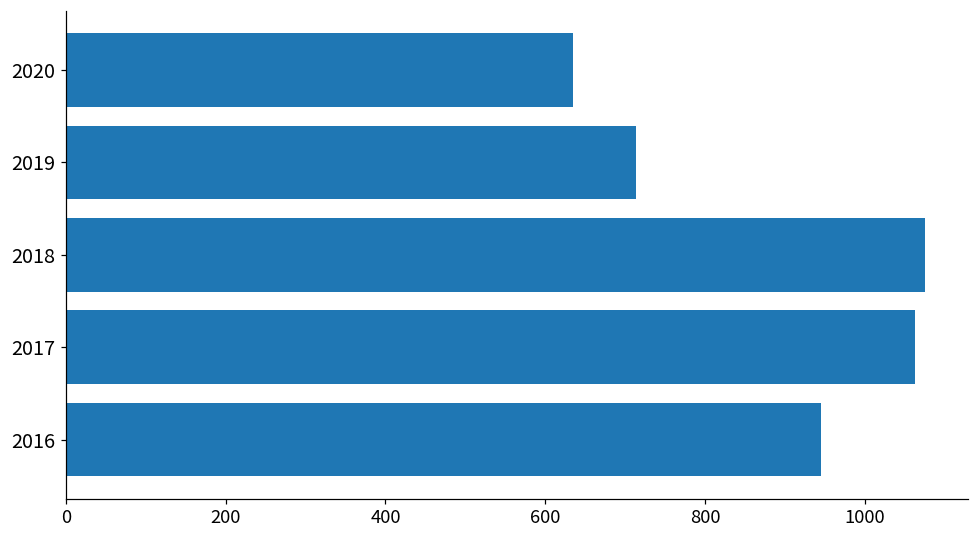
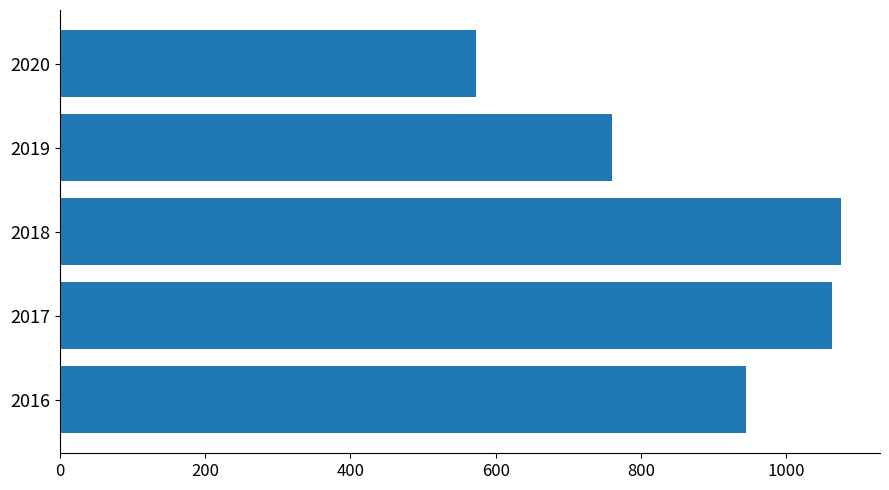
  {
-   "2020": 640,
-   "2019": 710,
+   "2020": 570,
+   "2019": 760,
    "2018": 1080,
    "2017": 1060,
    "2016": 950
  }
